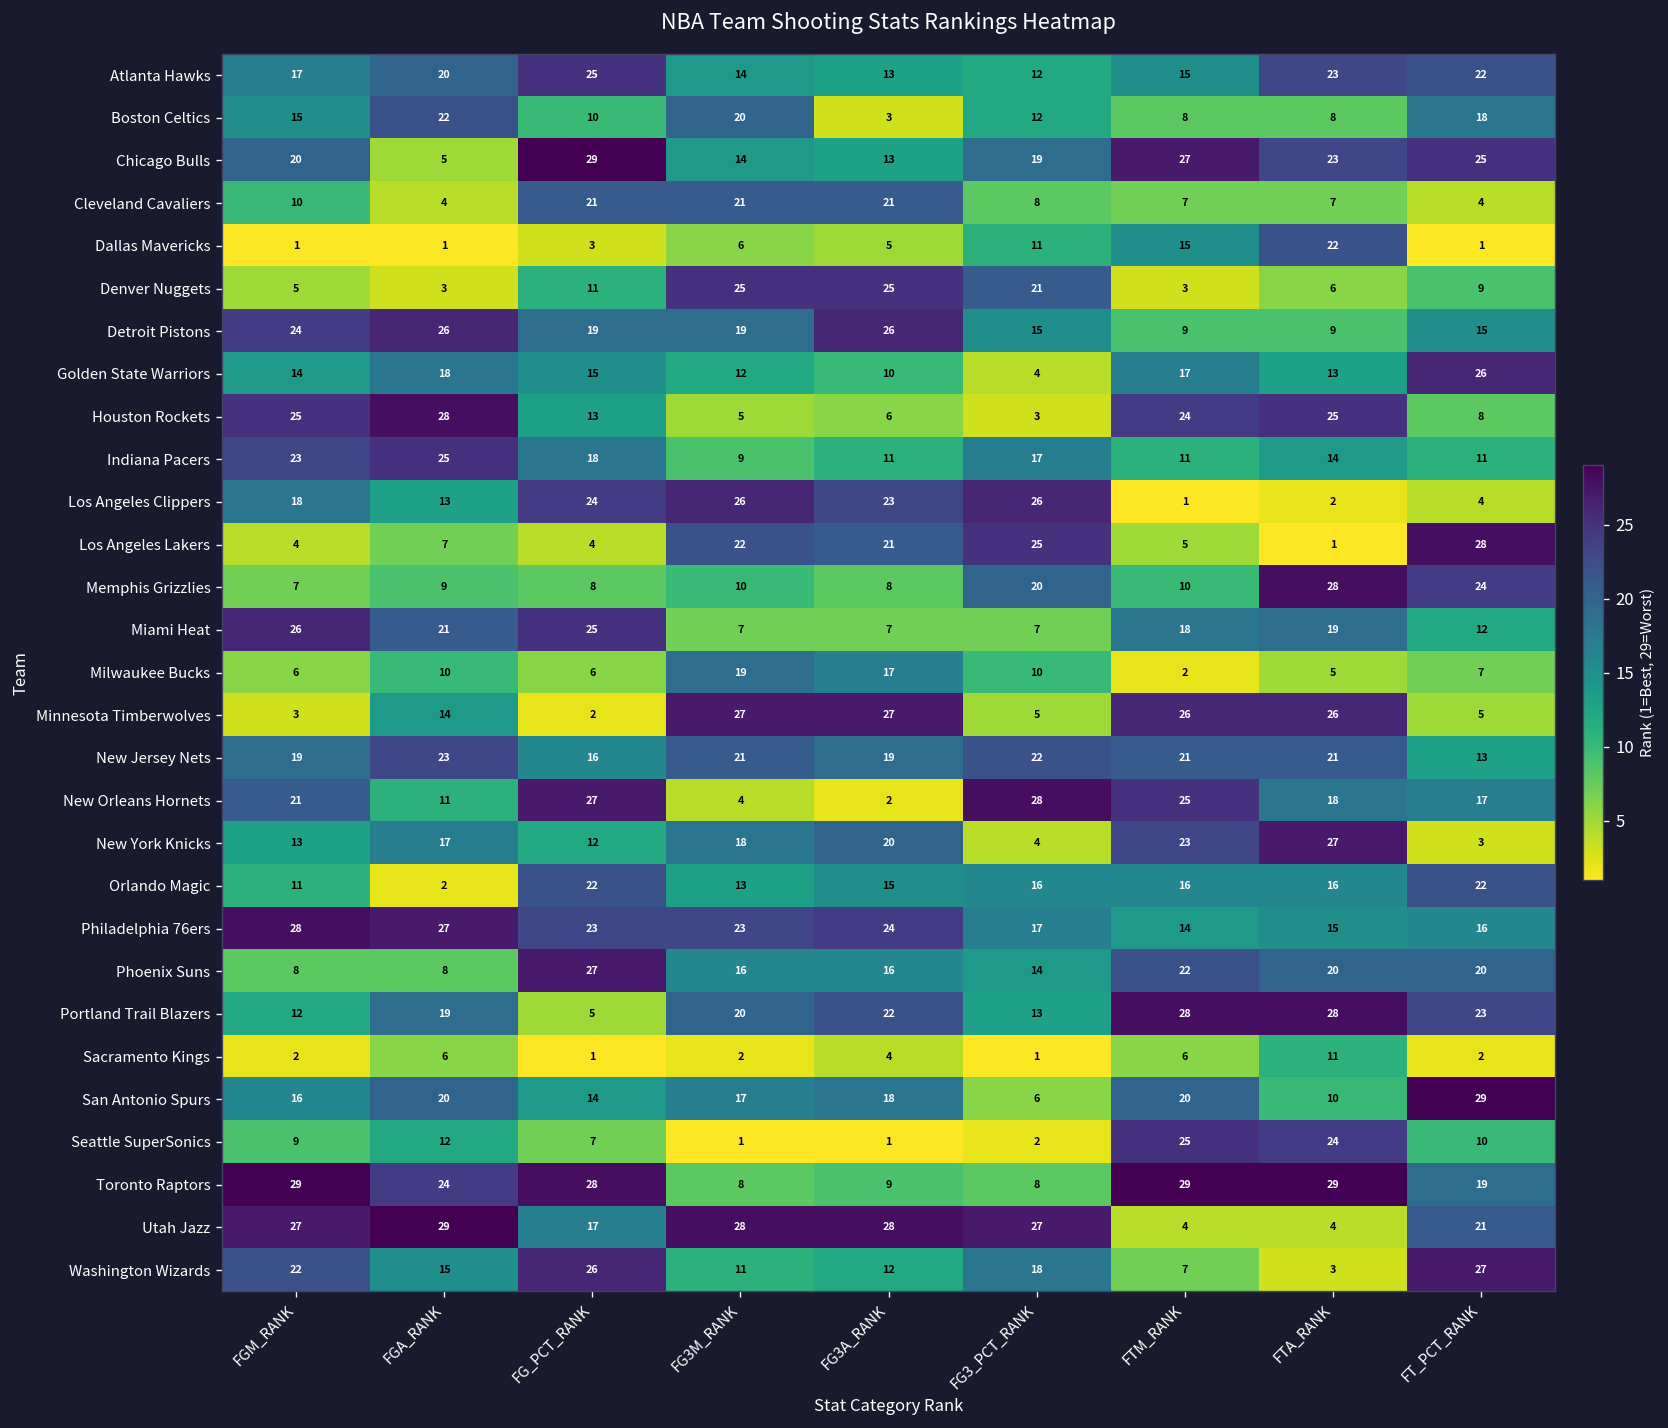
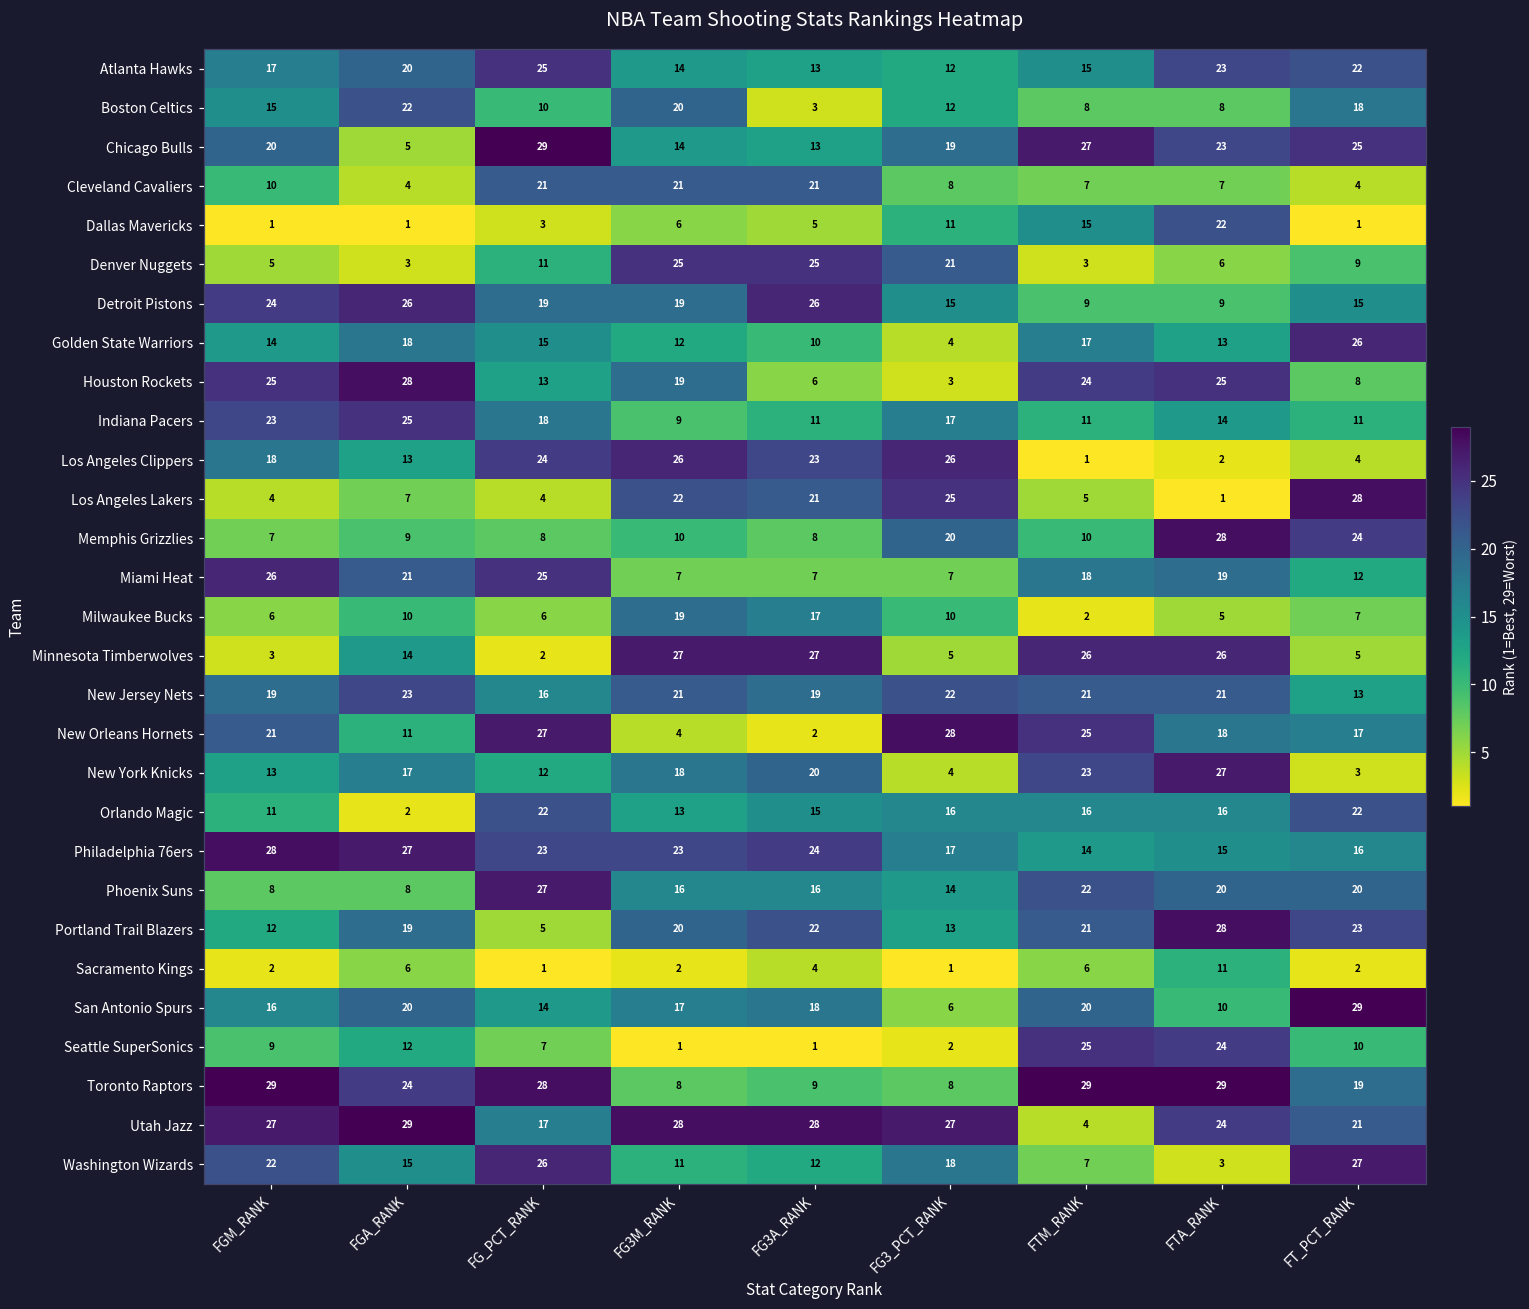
  {
    "Houston Rockets": {
      "FGM_RANK": 25,
      "FGA_RANK": 28,
      "FG_PCT_RANK": 13,
-     "FG3M_RANK": 5,
+     "FG3M_RANK": 19,
      "FG3A_RANK": 6,
      "FG3_PCT_RANK": 3,
      "FTM_RANK": 24,
      "FTA_RANK": 25,
      "FT_PCT_RANK": 8
    },
    "Portland Trail Blazers": {
      "FGM_RANK": 12,
      "FGA_RANK": 19,
      "FG_PCT_RANK": 5,
      "FG3M_RANK": 20,
      "FG3A_RANK": 22,
      "FG3_PCT_RANK": 13,
-     "FTM_RANK": 28,
+     "FTM_RANK": 21,
      "FTA_RANK": 28,
      "FT_PCT_RANK": 23
    },
    "Utah Jazz": {
      "FGM_RANK": 27,
      "FGA_RANK": 29,
      "FG_PCT_RANK": 17,
      "FG3M_RANK": 28,
      "FG3A_RANK": 28,
      "FG3_PCT_RANK": 27,
      "FTM_RANK": 4,
-     "FTA_RANK": 4,
+     "FTA_RANK": 24,
      "FT_PCT_RANK": 21
    }
  }
